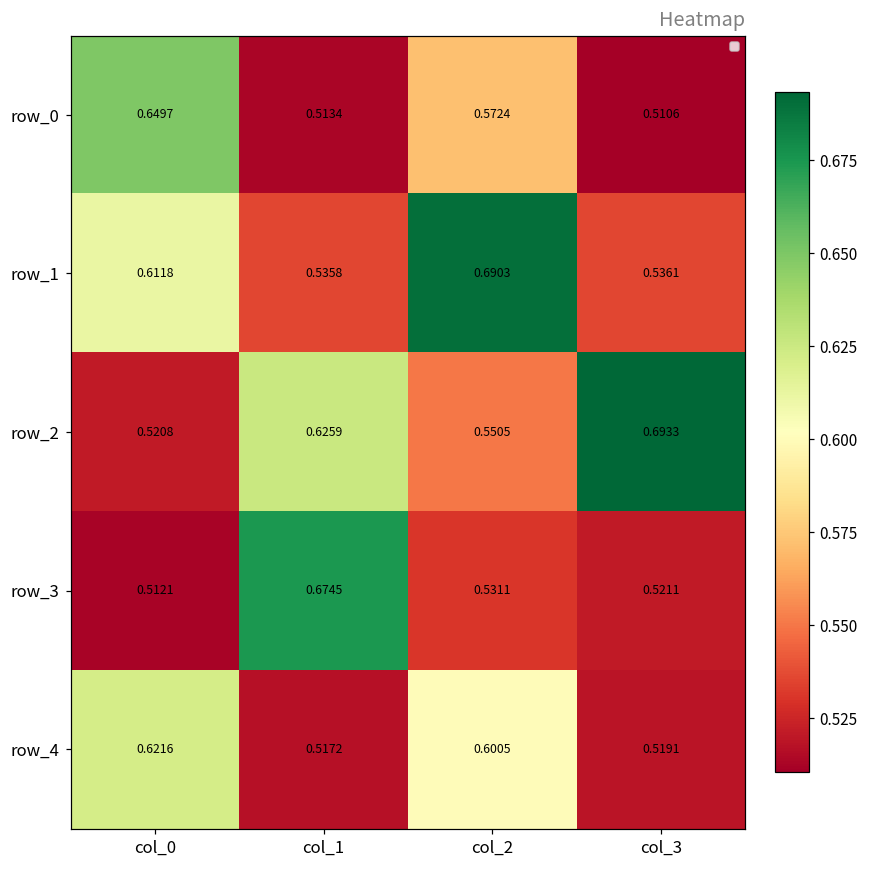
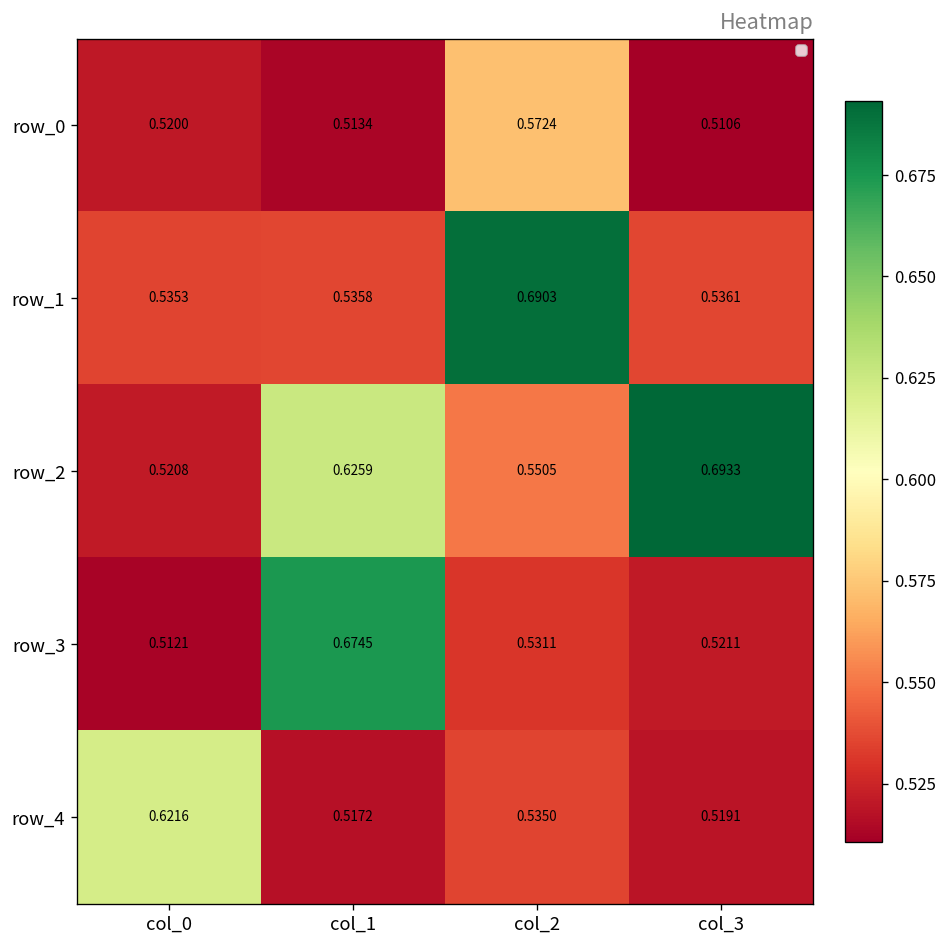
  {
    "row_0": {
-     "col_0": 0.6497,
+     "col_0": 0.5200,
      "col_1": 0.5134,
      "col_2": 0.5724,
      "col_3": 0.5106
    },
    "row_1": {
-     "col_0": 0.6118,
+     "col_0": 0.5353,
      "col_1": 0.5358,
      "col_2": 0.6903,
      "col_3": 0.5361
    },
    "row_2": {
      "col_0": 0.5208,
      "col_1": 0.6259,
      "col_2": 0.5505,
      "col_3": 0.6933
    },
    "row_3": {
      "col_0": 0.5121,
      "col_1": 0.6745,
      "col_2": 0.5311,
      "col_3": 0.5211
    },
    "row_4": {
      "col_0": 0.6216,
      "col_1": 0.5172,
-     "col_2": 0.6005,
+     "col_2": 0.5350,
      "col_3": 0.5191
    }
  }
